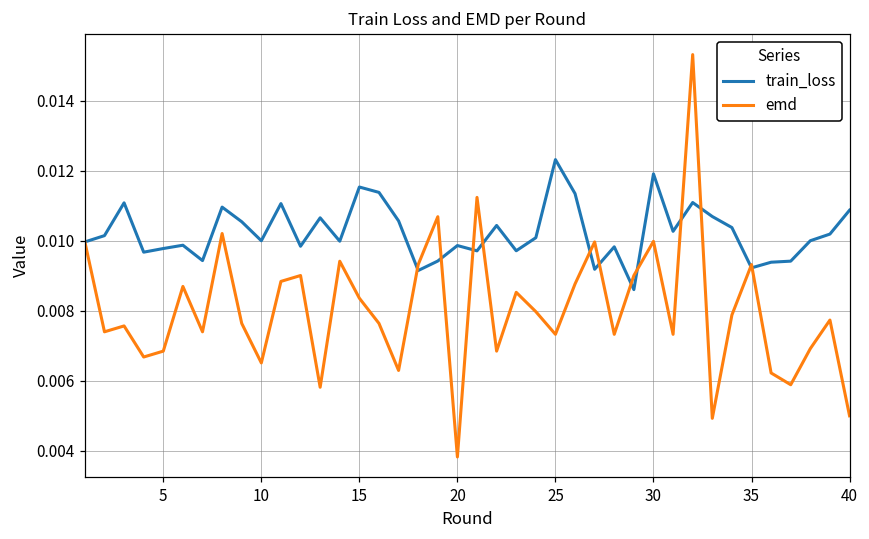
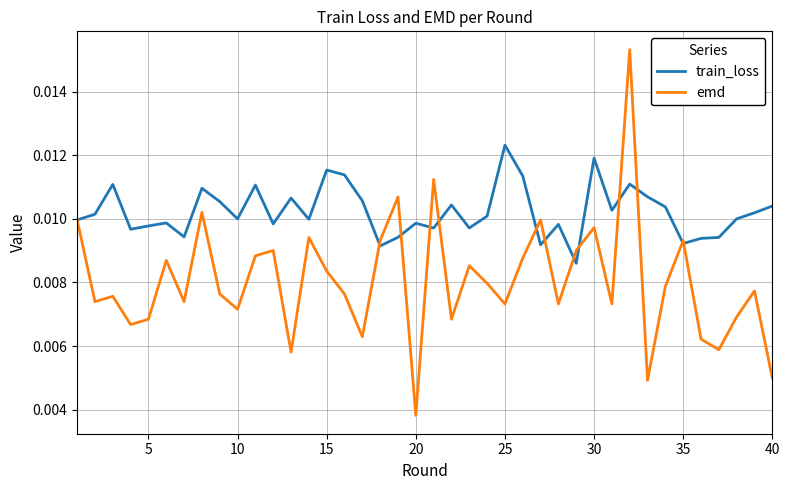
  {
    "train_loss": {
      "5": 0.0098,
      "10": 0.0100,
      "15": 0.0115,
      "20": 0.0099,
      "25": 0.0123,
      "30": 0.0119,
      "35": 0.0092,
-     "40": 0.0109
+     "40": 0.0104
    },
    "emd": {
      "5": 0.0068,
-     "10": 0.0065,
+     "10": 0.0072,
      "15": 0.0084,
      "20": 0.0038,
      "25": 0.0073,
-     "30": 0.0100,
+     "30": 0.0097,
      "35": 0.0093,
      "40": 0.0050
    }
  }
